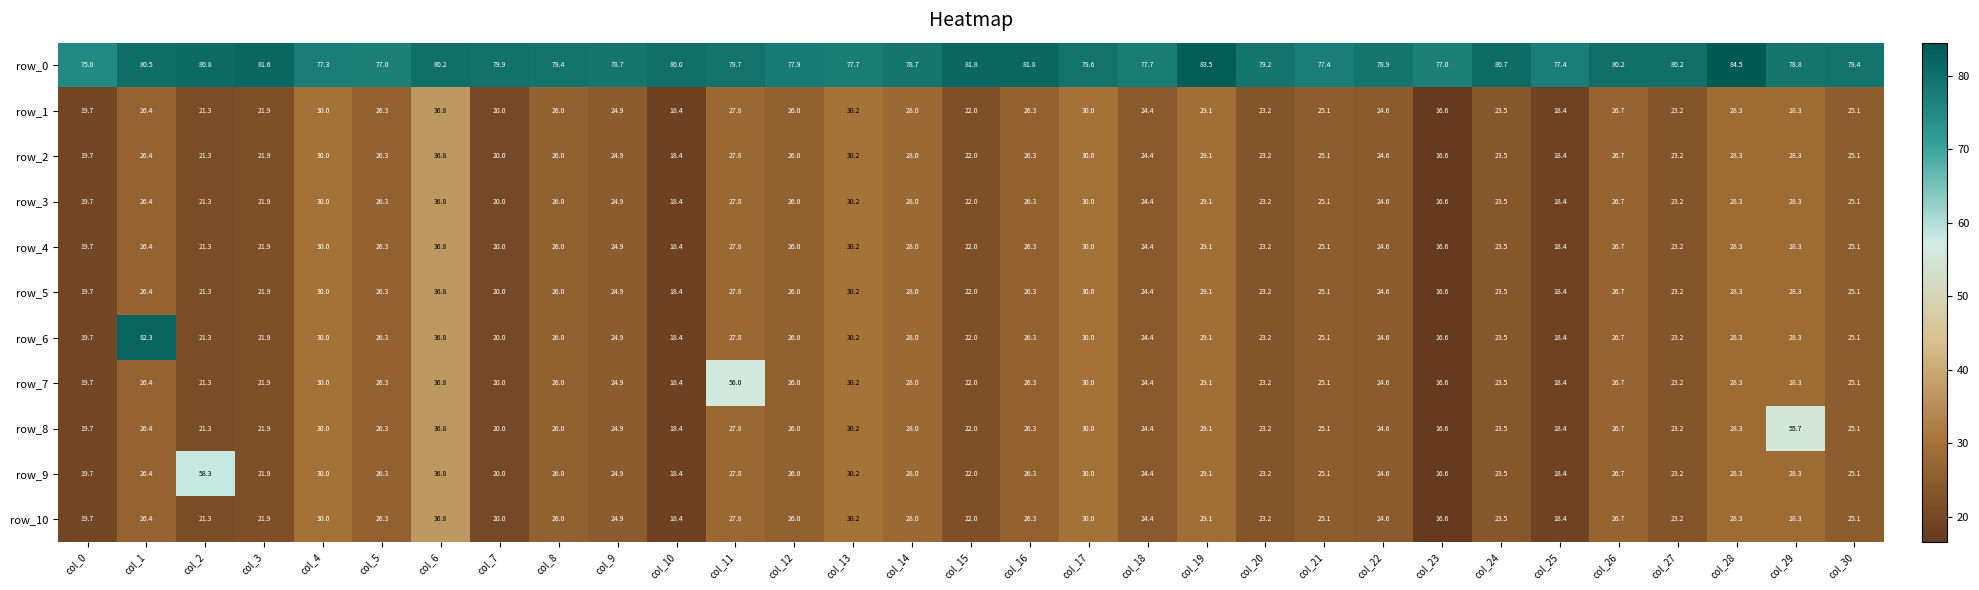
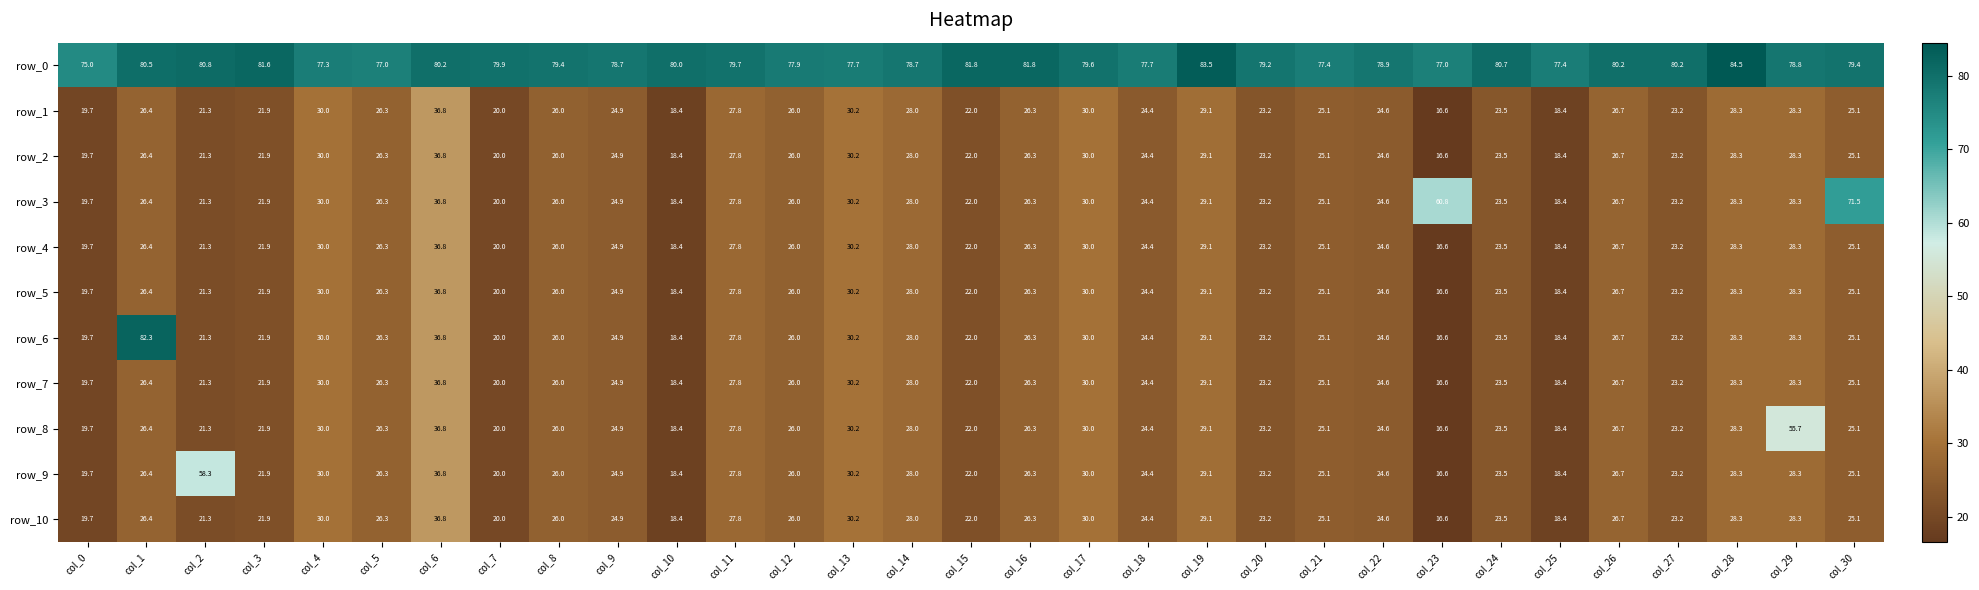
  {
    "row_3": {
      "col_0": 19.7,
      "col_1": 26.4,
      "col_2": 21.3,
      "col_3": 21.9,
      "col_4": 30.0,
      "col_5": 26.3,
      "col_6": 36.8,
      "col_7": 20.0,
      "col_8": 26.0,
      "col_9": 24.9,
      "col_10": 18.4,
      "col_11": 27.8,
      "col_12": 26.0,
      "col_13": 30.2,
      "col_14": 28.0,
      "col_15": 22.0,
      "col_16": 26.3,
      "col_17": 30.0,
      "col_18": 24.4,
      "col_19": 29.1,
      "col_20": 23.2,
      "col_21": 25.1,
      "col_22": 24.6,
-     "col_23": 16.6,
+     "col_23": 60.8,
      "col_24": 23.5,
      "col_25": 18.4,
      "col_26": 26.7,
      "col_27": 23.2,
      "col_28": 28.3,
      "col_29": 28.3,
-     "col_30": 25.1
+     "col_30": 71.5
    },
    "row_7": {
      "col_0": 19.7,
      "col_1": 26.4,
      "col_2": 21.3,
      "col_3": 21.9,
      "col_4": 30.0,
      "col_5": 26.3,
      "col_6": 36.8,
      "col_7": 20.0,
      "col_8": 26.0,
      "col_9": 24.9,
      "col_10": 18.4,
-     "col_11": 56.0,
+     "col_11": 27.8,
      "col_12": 26.0,
      "col_13": 30.2,
      "col_14": 28.0,
      "col_15": 22.0,
      "col_16": 26.3,
      "col_17": 30.0,
      "col_18": 24.4,
      "col_19": 29.1,
      "col_20": 23.2,
      "col_21": 25.1,
      "col_22": 24.6,
      "col_23": 16.6,
      "col_24": 23.5,
      "col_25": 18.4,
      "col_26": 26.7,
      "col_27": 23.2,
      "col_28": 28.3,
      "col_29": 28.3,
      "col_30": 25.1
    }
  }
